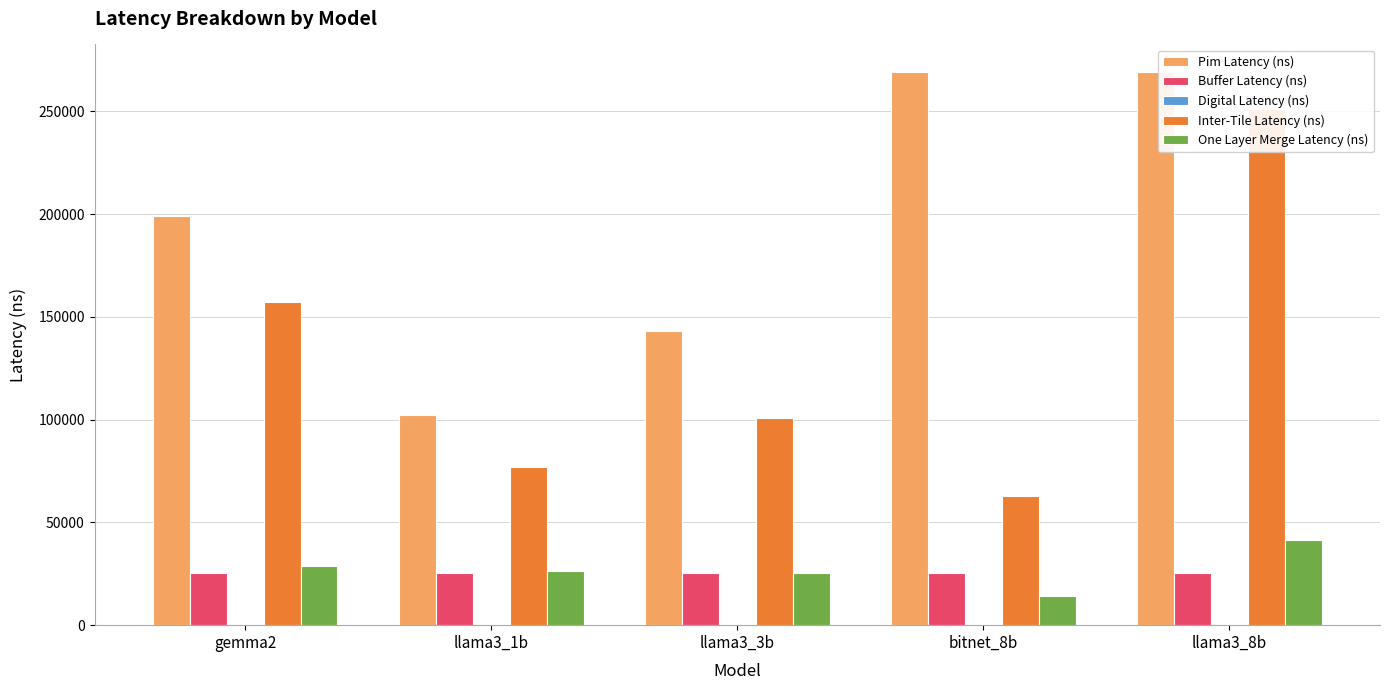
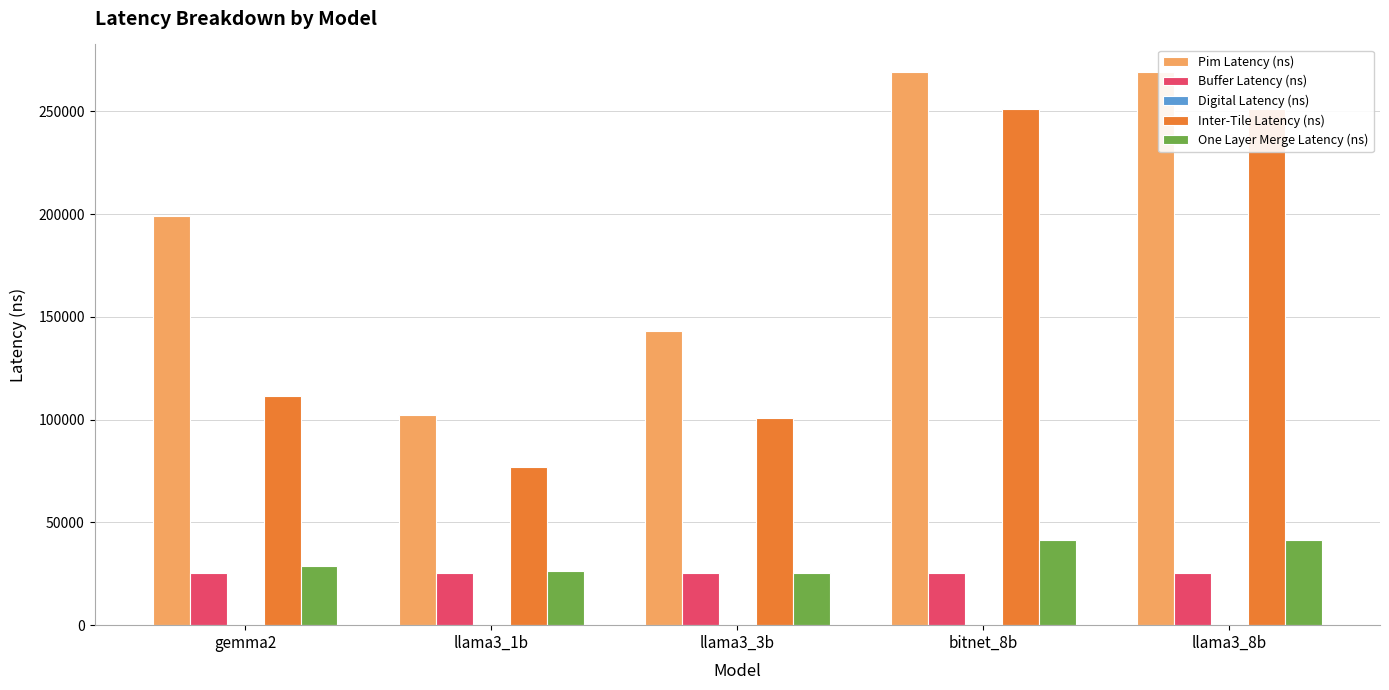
  {
    "Pim Latency (ns)": {
      "gemma2": 199000,
      "llama3_1b": 102000,
      "llama3_3b": 143000,
      "bitnet_8b": 269000,
      "llama3_8b": 269000
    },
    "Buffer Latency (ns)": {
      "gemma2": 26000,
      "llama3_1b": 26000,
      "llama3_3b": 26000,
      "bitnet_8b": 26000,
      "llama3_8b": 26000
    },
    "Inter-Tile Latency (ns)": {
-     "gemma2": 157000,
+     "gemma2": 111000,
      "llama3_1b": 77000,
      "llama3_3b": 101000,
-     "bitnet_8b": 63000
+     "bitnet_8b": 251000
    },
    "One Layer Merge Latency (ns)": {
      "gemma2": 29000,
      "llama3_1b": 26000,
      "llama3_3b": 25000,
-     "bitnet_8b": 14000,
+     "bitnet_8b": 42000,
      "llama3_8b": 42000
    }
  }
